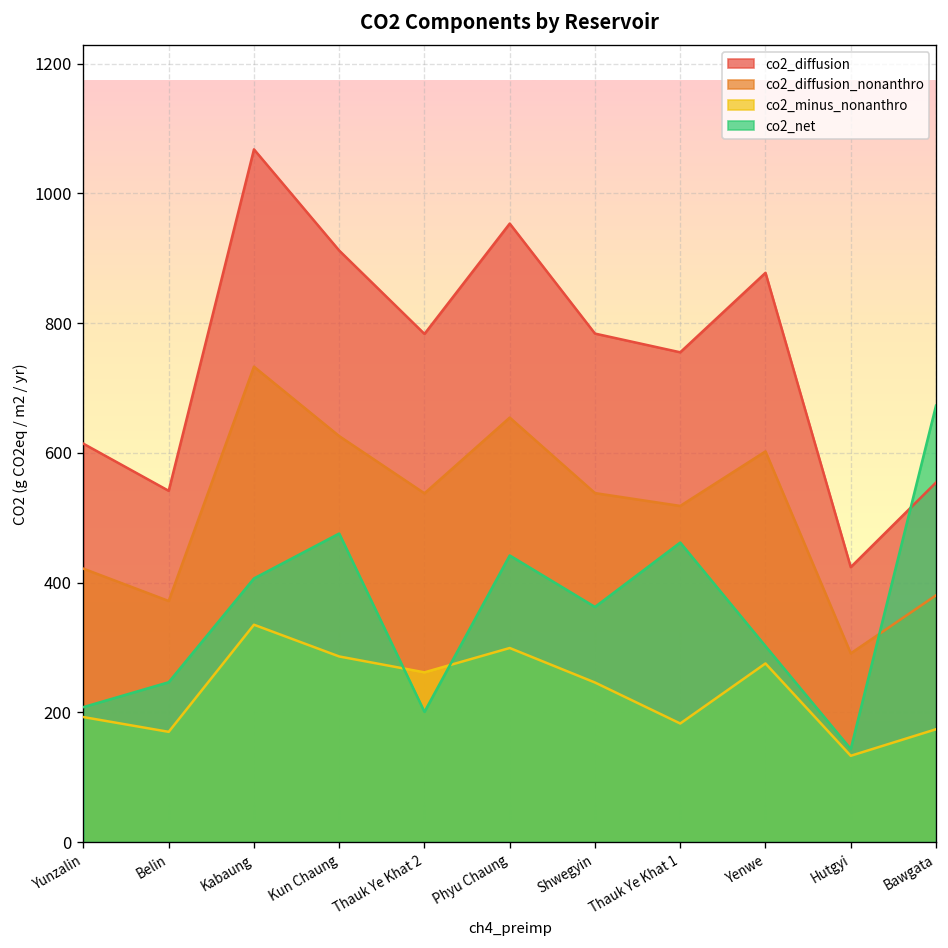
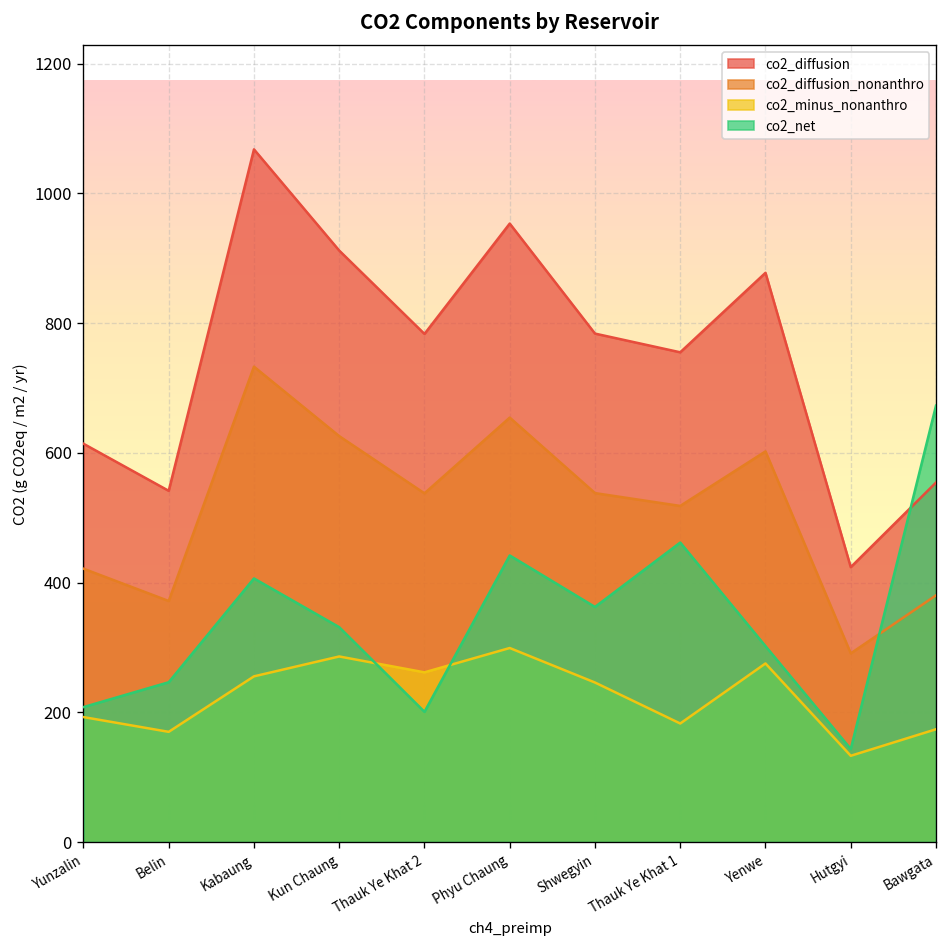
  {
    "co2_minus_nonanthro": {
      "Yunzalin": 190,
      "Belin": 170,
-     "Kabaung": 340,
+     "Kabaung": 260,
      "Kun Chaung": 290,
      "Thauk Ye Khat 2": 260,
      "Phyu Chaung": 300,
      "Shwegyin": 250,
      "Thauk Ye Khat 1": 180,
      "Yenwe": 280,
      "Hutgyi": 130,
      "Bawgata": 170
    },
    "co2_net": {
      "Yunzalin": 210,
      "Belin": 250,
      "Kabaung": 410,
-     "Kun Chaung": 480,
+     "Kun Chaung": 330,
      "Thauk Ye Khat 2": 200,
      "Phyu Chaung": 440,
      "Shwegyin": 360,
      "Thauk Ye Khat 1": 460,
      "Yenwe": 300,
      "Hutgyi": 140,
      "Bawgata": 670
    }
  }
